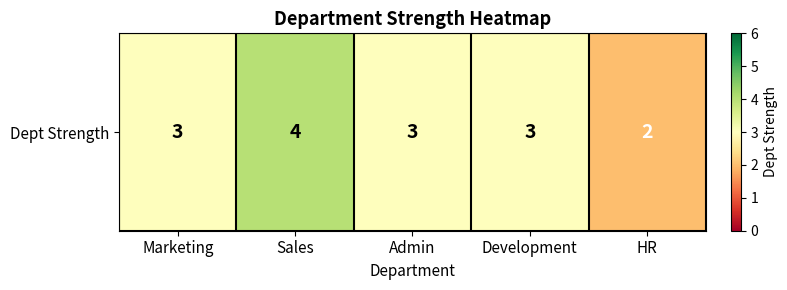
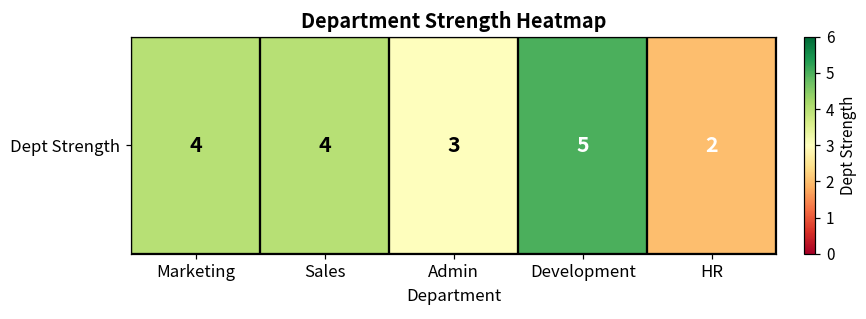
  {
    "Dept Strength": {
-     "Marketing": 3,
+     "Marketing": 4,
      "Sales": 4,
      "Admin": 3,
-     "Development": 3,
+     "Development": 5,
      "HR": 2
    }
  }
